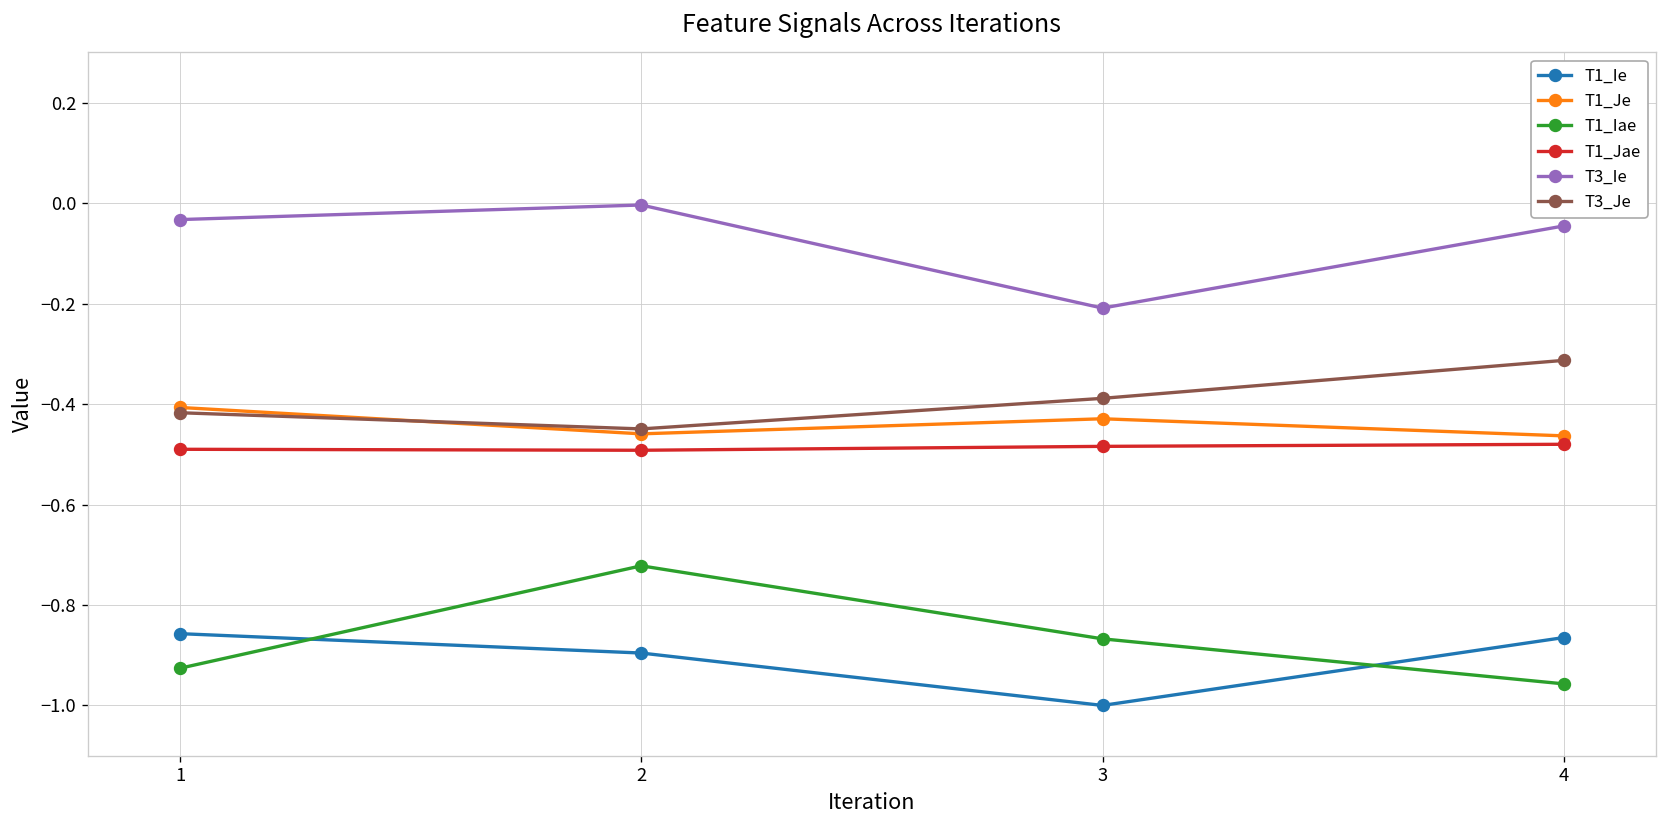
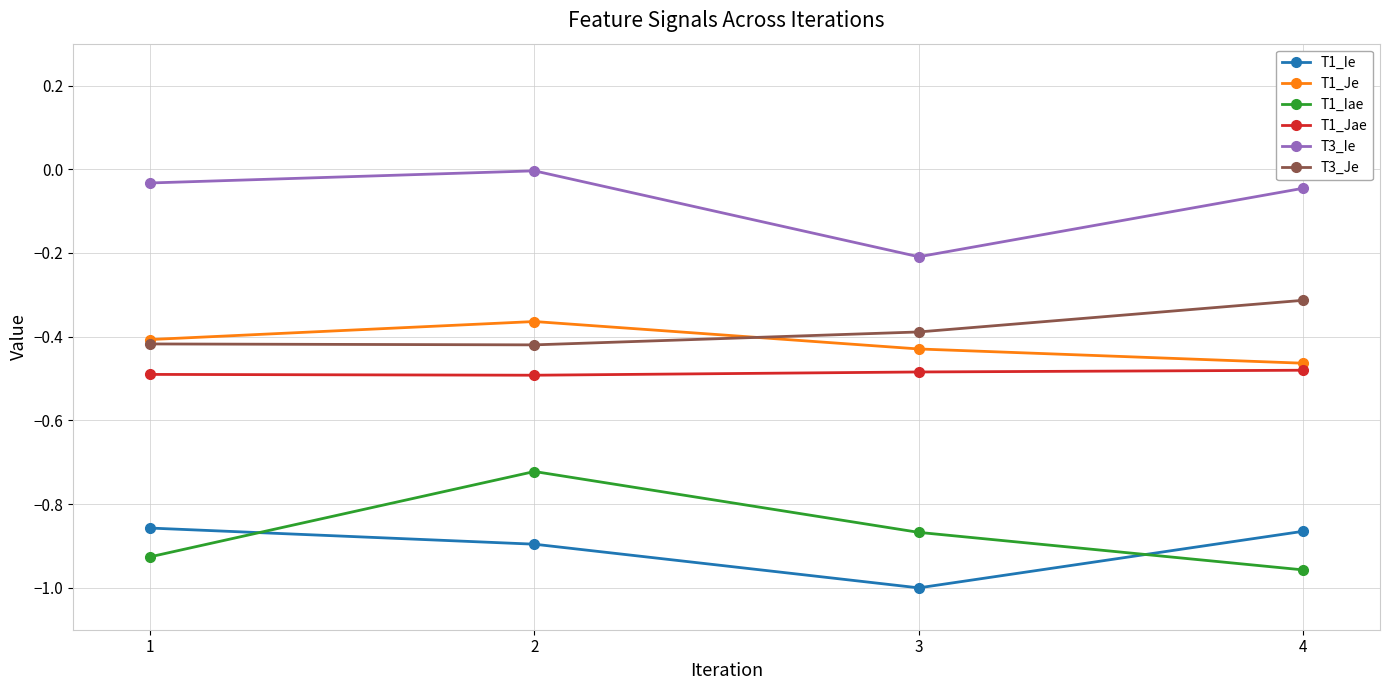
  {
    "T1_Ie": {
      "1": -0.86,
      "2": -0.90,
      "3": -1.00,
      "4": -0.86
    },
    "T1_Je": {
      "1": -0.41,
-     "2": -0.46,
+     "2": -0.36,
      "3": -0.43,
      "4": -0.46
    },
    "T1_Iae": {
      "1": -0.93,
      "2": -0.72,
      "3": -0.87,
      "4": -0.96
    },
    "T1_Jae": {
      "1": -0.49,
      "2": -0.49,
      "3": -0.48,
      "4": -0.48
    },
    "T3_Ie": {
      "1": -0.03,
      "2": 0.00,
      "3": -0.21,
      "4": -0.05
    },
    "T3_Je": {
      "1": -0.42,
-     "2": -0.45,
+     "2": -0.42,
      "3": -0.39,
      "4": -0.31
    }
  }
